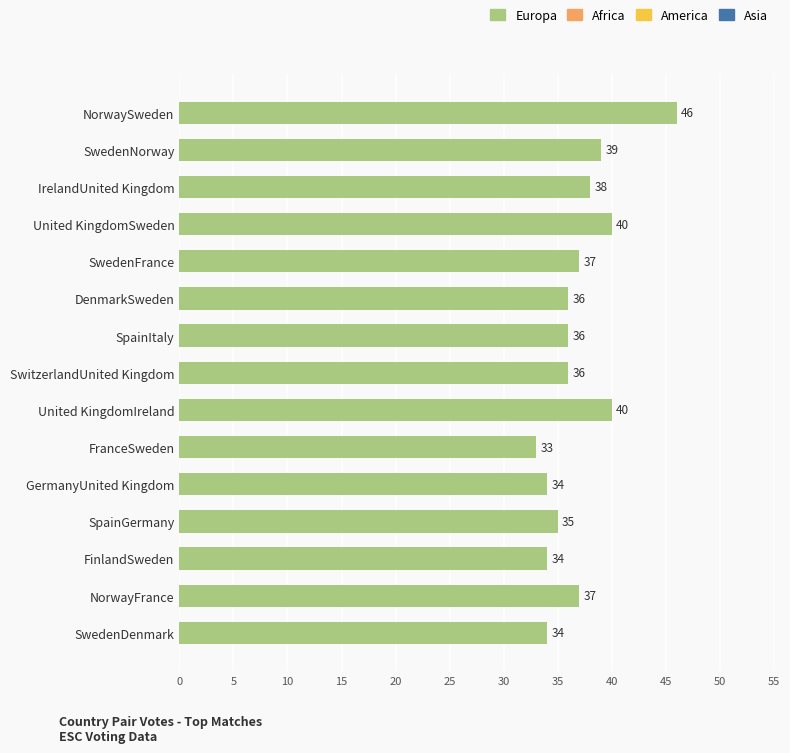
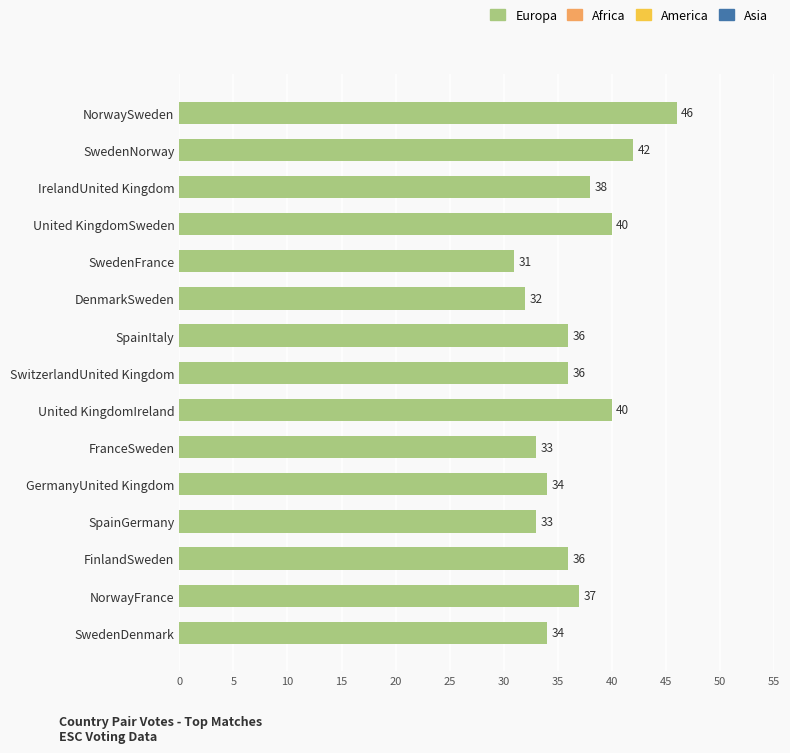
  {
    "NorwaySweden": 46,
-   "SwedenNorway": 39,
+   "SwedenNorway": 42,
    "IrelandUnited Kingdom": 38,
    "United KingdomSweden": 40,
-   "SwedenFrance": 37,
-   "DenmarkSweden": 36,
+   "SwedenFrance": 31,
+   "DenmarkSweden": 32,
    "SpainItaly": 36,
    "SwitzerlandUnited Kingdom": 36,
    "United KingdomIreland": 40,
    "FranceSweden": 33,
    "GermanyUnited Kingdom": 34,
-   "SpainGermany": 35,
-   "FinlandSweden": 34,
+   "SpainGermany": 33,
+   "FinlandSweden": 36,
    "NorwayFrance": 37,
    "SwedenDenmark": 34
  }
